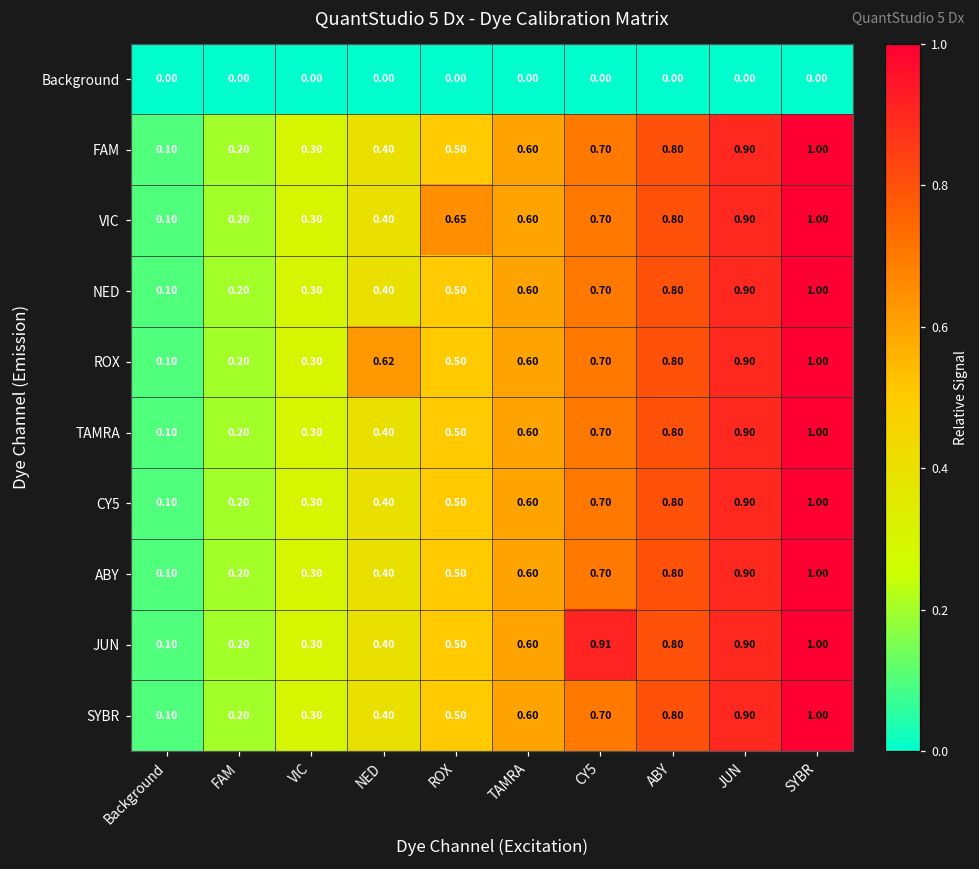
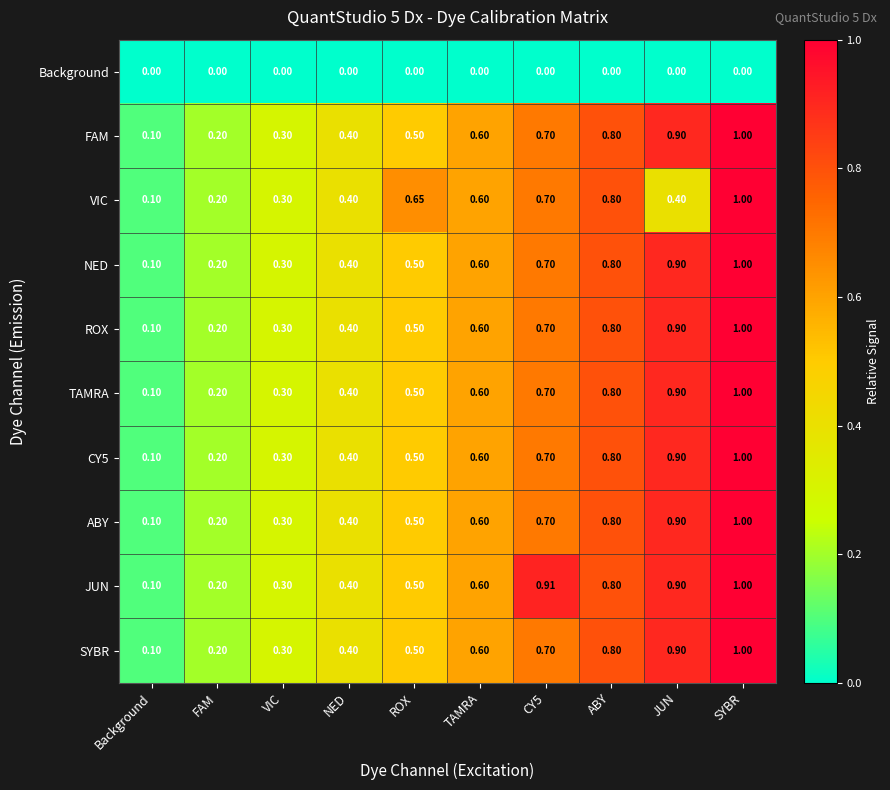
  {
    "Background": {
      "Background": 0.00,
      "FAM": 0.00,
      "VIC": 0.00,
      "NED": 0.00,
      "ROX": 0.00,
      "TAMRA": 0.00,
      "CY5": 0.00,
      "ABY": 0.00,
      "JUN": 0.00,
      "SYBR": 0.00
    },
    "FAM": {
      "Background": 0.10,
      "FAM": 0.20,
      "VIC": 0.30,
      "NED": 0.40,
      "ROX": 0.50,
      "TAMRA": 0.60,
      "CY5": 0.70,
      "ABY": 0.80,
      "JUN": 0.90,
      "SYBR": 1.00
    },
    "VIC": {
      "Background": 0.10,
      "FAM": 0.20,
      "VIC": 0.30,
      "NED": 0.40,
      "ROX": 0.65,
      "TAMRA": 0.60,
      "CY5": 0.70,
      "ABY": 0.80,
-     "JUN": 0.90,
+     "JUN": 0.40,
      "SYBR": 1.00
    },
    "NED": {
      "Background": 0.10,
      "FAM": 0.20,
      "VIC": 0.30,
      "NED": 0.40,
      "ROX": 0.50,
      "TAMRA": 0.60,
      "CY5": 0.70,
      "ABY": 0.80,
      "JUN": 0.90,
      "SYBR": 1.00
    },
    "ROX": {
      "Background": 0.10,
      "FAM": 0.20,
      "VIC": 0.30,
-     "NED": 0.62,
+     "NED": 0.40,
      "ROX": 0.50,
      "TAMRA": 0.60,
      "CY5": 0.70,
      "ABY": 0.80,
      "JUN": 0.90,
      "SYBR": 1.00
    },
    "TAMRA": {
      "Background": 0.10,
      "FAM": 0.20,
      "VIC": 0.30,
      "NED": 0.40,
      "ROX": 0.50,
      "TAMRA": 0.60,
      "CY5": 0.70,
      "ABY": 0.80,
      "JUN": 0.90,
      "SYBR": 1.00
    },
    "CY5": {
      "Background": 0.10,
      "FAM": 0.20,
      "VIC": 0.30,
      "NED": 0.40,
      "ROX": 0.50,
      "TAMRA": 0.60,
      "CY5": 0.70,
      "ABY": 0.80,
      "JUN": 0.90,
      "SYBR": 1.00
    },
    "ABY": {
      "Background": 0.10,
      "FAM": 0.20,
      "VIC": 0.30,
      "NED": 0.40,
      "ROX": 0.50,
      "TAMRA": 0.60,
      "CY5": 0.70,
      "ABY": 0.80,
      "JUN": 0.90,
      "SYBR": 1.00
    },
    "JUN": {
      "Background": 0.10,
      "FAM": 0.20,
      "VIC": 0.30,
      "NED": 0.40,
      "ROX": 0.50,
      "TAMRA": 0.60,
      "CY5": 0.91,
      "ABY": 0.80,
      "JUN": 0.90,
      "SYBR": 1.00
    },
    "SYBR": {
      "Background": 0.10,
      "FAM": 0.20,
      "VIC": 0.30,
      "NED": 0.40,
      "ROX": 0.50,
      "TAMRA": 0.60,
      "CY5": 0.70,
      "ABY": 0.80,
      "JUN": 0.90,
      "SYBR": 1.00
    }
  }
